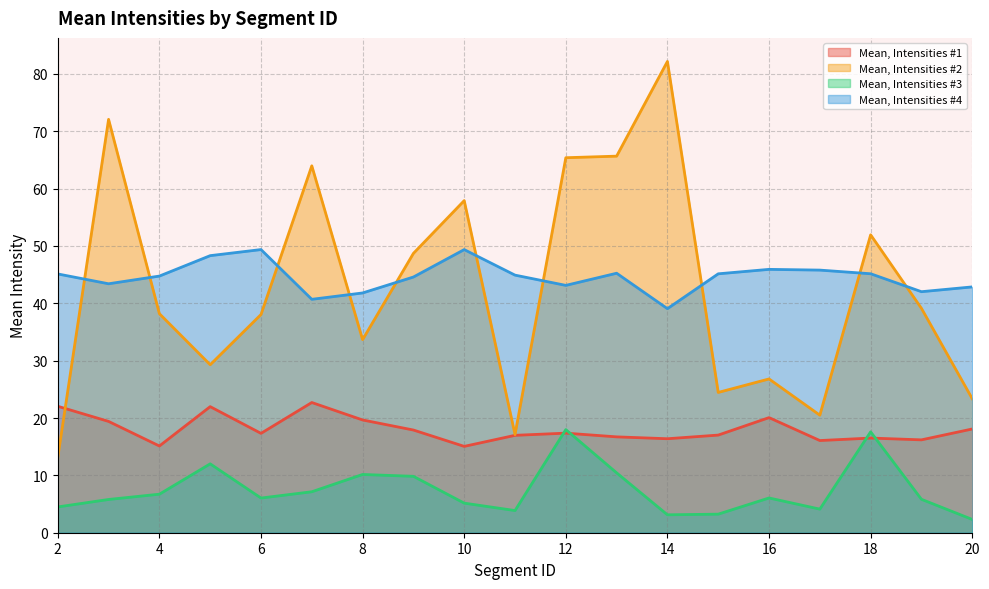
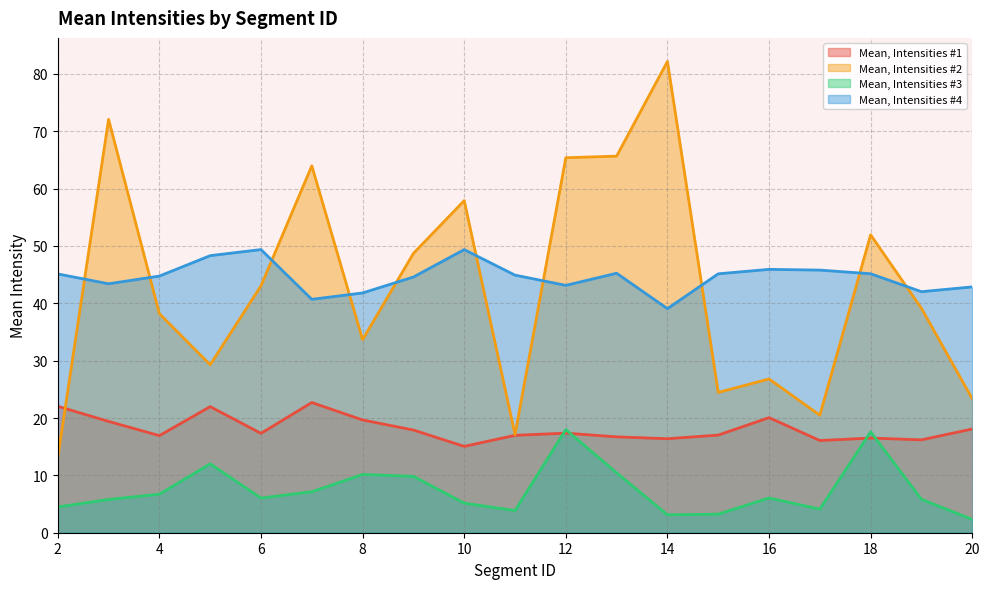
  {
    "Mean, Intensities #1": {
      "2": 22,
-     "4": 15,
+     "4": 17,
      "6": 17,
      "8": 20,
      "10": 15,
      "12": 17,
      "14": 16,
      "16": 20,
      "18": 17,
      "20": 18
    },
    "Mean, Intensities #2": {
      "2": 13,
      "4": 38,
-     "6": 38,
+     "6": 43,
      "8": 34,
      "10": 58,
      "12": 65,
      "14": 82,
      "16": 27,
      "18": 52,
      "20": 23
    },
    "Mean, Intensities #3": {
      "2": 4,
      "4": 7,
      "6": 6,
      "8": 10,
      "10": 5,
      "12": 18,
      "14": 3,
      "16": 6,
      "18": 18,
      "20": 2
    },
    "Mean, Intensities #4": {
      "2": 45,
      "4": 45,
      "6": 49,
      "8": 42,
      "10": 49,
      "12": 43,
      "14": 39,
      "16": 46,
      "18": 45,
      "20": 43
    }
  }
